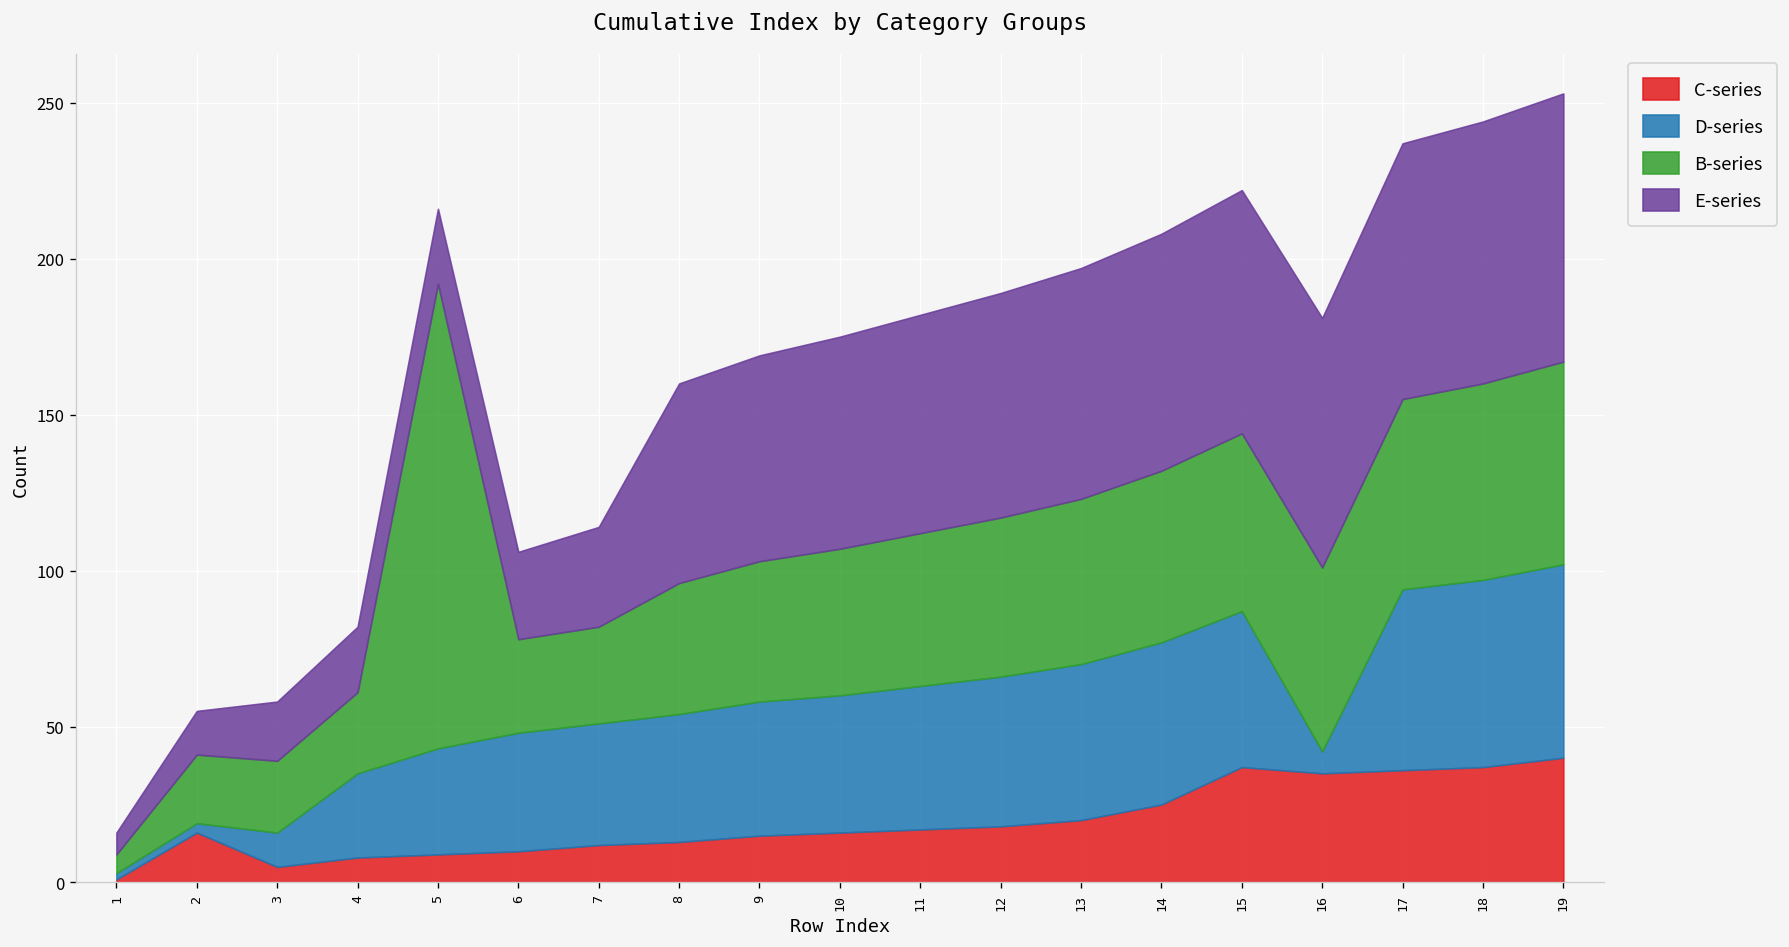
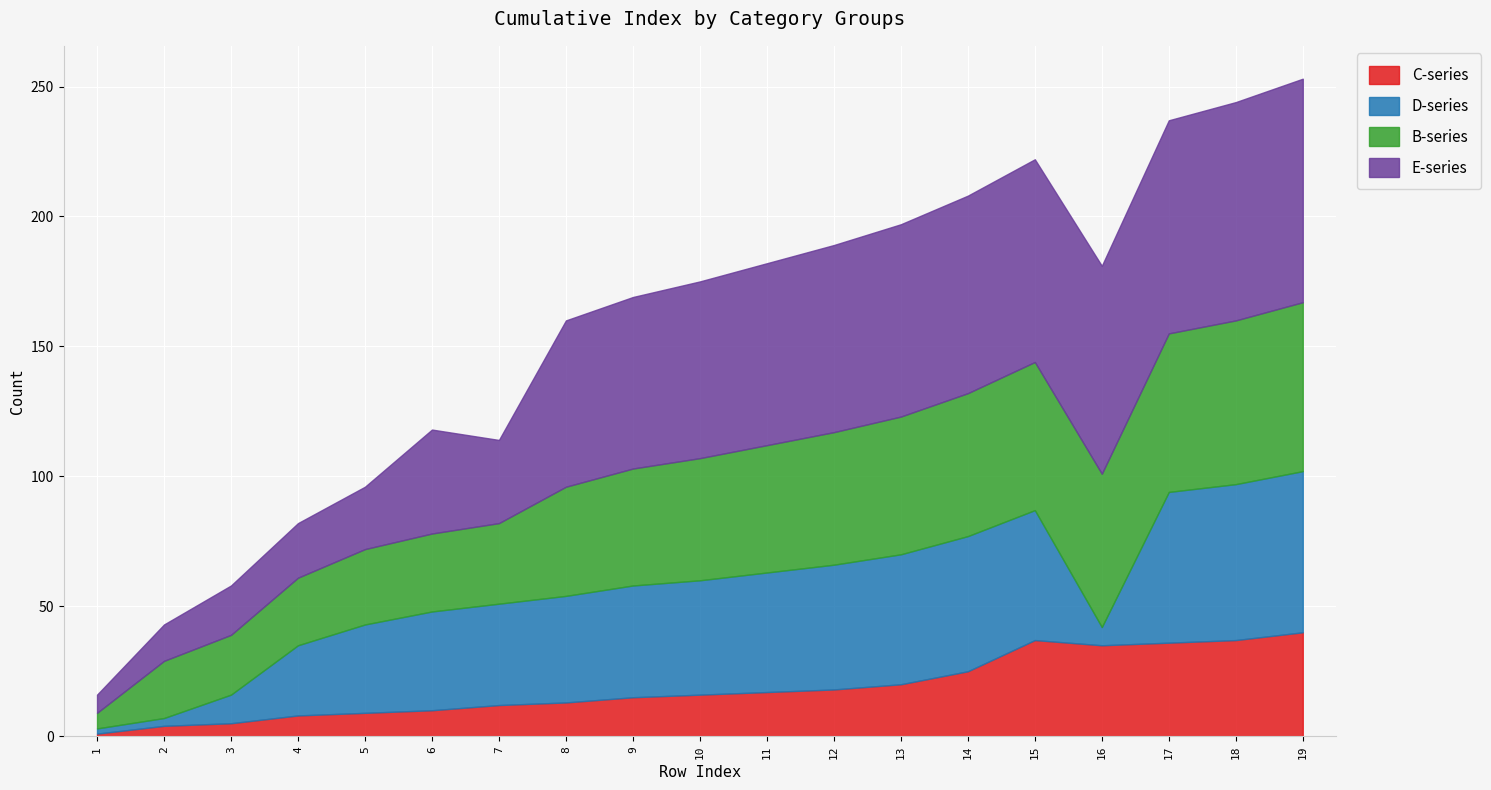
  {
    "C-series": {
      "1": 1,
-     "2": 16,
+     "2": 4,
      "3": 5,
      "4": 8,
      "5": 9,
      "6": 10,
      "7": 12,
      "8": 13,
      "9": 15,
      "10": 16,
      "11": 17,
      "12": 18,
      "13": 20,
      "14": 25,
      "15": 37,
      "16": 35,
      "17": 36,
      "18": 37,
      "19": 40
    },
    "D-series": {
      "1": 2,
      "2": 3,
      "3": 11,
      "4": 27,
      "5": 34,
      "6": 38,
      "7": 39,
      "8": 41,
      "9": 43,
      "10": 44,
      "11": 46,
      "12": 48,
      "13": 50,
      "14": 52,
      "15": 50,
      "16": 7,
      "17": 58,
      "18": 60,
      "19": 62
    },
    "B-series": {
      "1": 6,
      "2": 22,
      "3": 23,
      "4": 26,
-     "5": 149,
+     "5": 29,
      "6": 30,
      "7": 31,
      "8": 42,
      "9": 45,
      "10": 47,
      "11": 49,
      "12": 51,
      "13": 53,
      "14": 55,
      "15": 57,
      "16": 59,
      "17": 61,
      "18": 63,
      "19": 65
    },
    "E-series": {
      "1": 7,
      "2": 14,
      "3": 19,
      "4": 21,
      "5": 24,
-     "6": 28,
+     "6": 40,
      "7": 32,
      "8": 64,
      "9": 66,
      "10": 68,
      "11": 70,
      "12": 72,
      "13": 74,
      "14": 76,
      "15": 78,
      "16": 80,
      "17": 82,
      "18": 84,
      "19": 86
    }
  }
